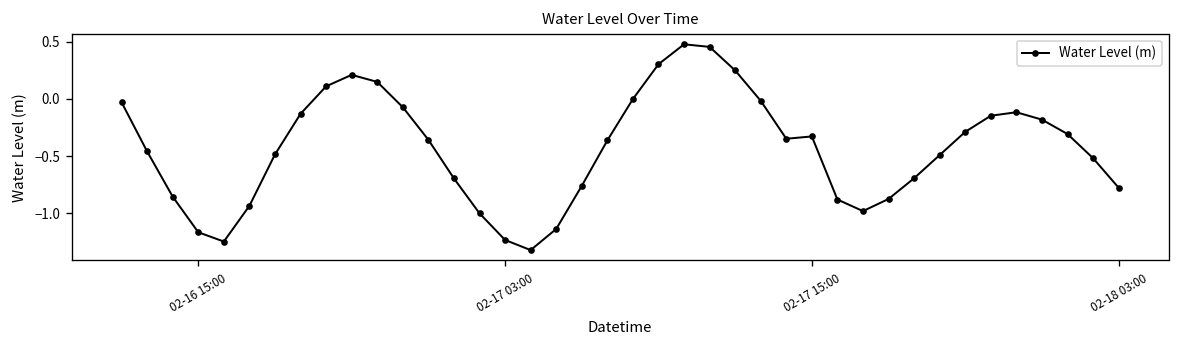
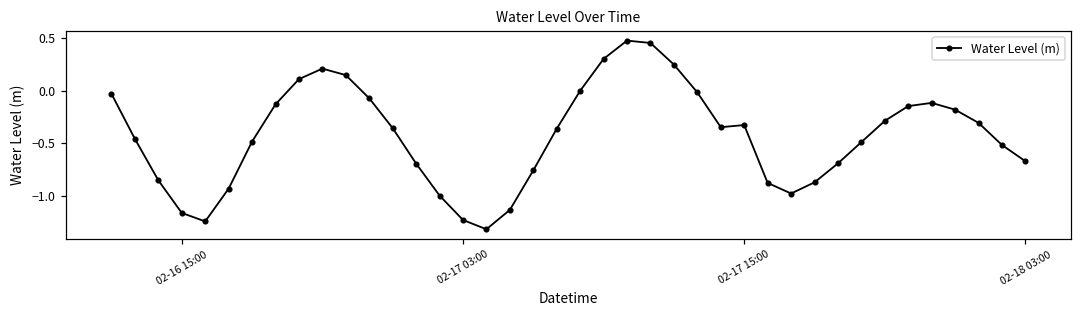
  {
    "02-16 15:00": -1.2,
    "02-17 03:00": -1.2,
    "02-17 15:00": -0.3,
-   "02-18 03:00": -0.8
+   "02-18 03:00": -0.7
  }
